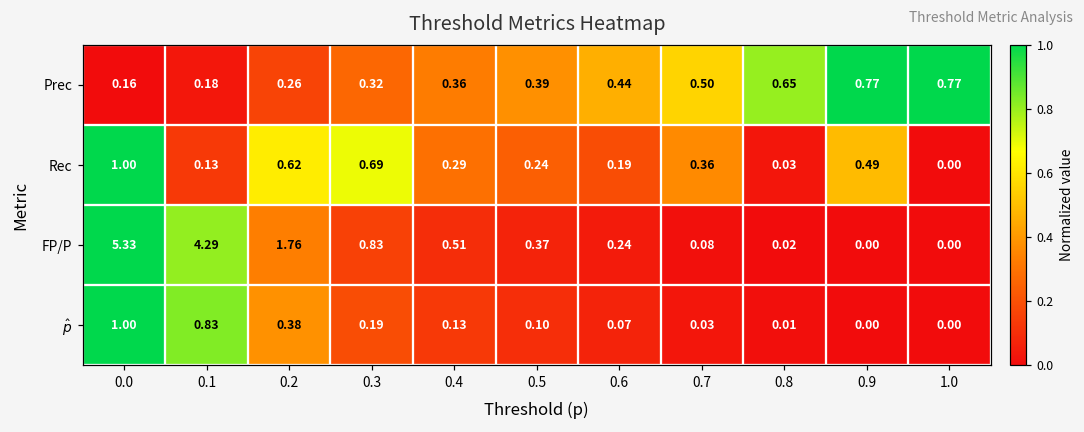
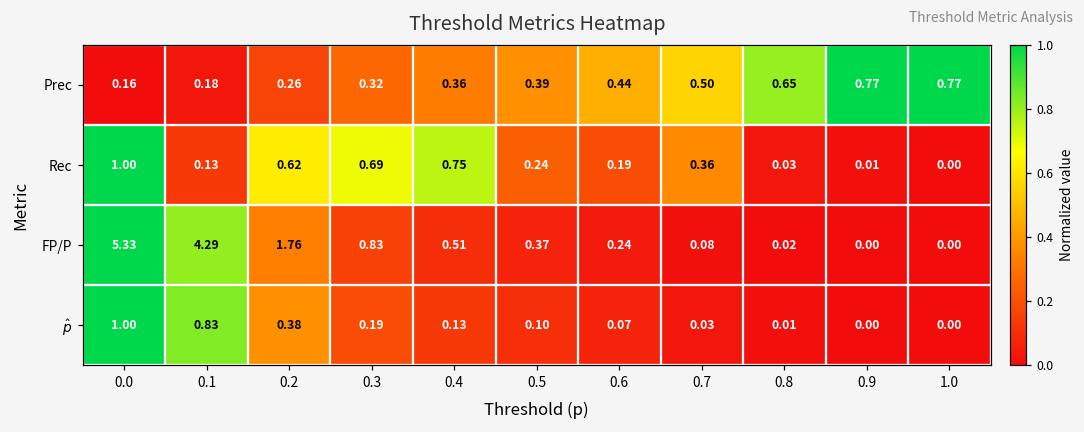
  {
    "Prec": {
      "0.0": 0.16,
      "0.1": 0.18,
      "0.2": 0.26,
      "0.3": 0.32,
      "0.4": 0.36,
      "0.5": 0.39,
      "0.6": 0.44,
      "0.7": 0.50,
      "0.8": 0.65,
      "0.9": 0.77,
      "1.0": 0.77
    },
    "Rec": {
      "0.0": 1.00,
      "0.1": 0.13,
      "0.2": 0.62,
      "0.3": 0.69,
-     "0.4": 0.29,
+     "0.4": 0.75,
      "0.5": 0.24,
      "0.6": 0.19,
      "0.7": 0.36,
      "0.8": 0.03,
-     "0.9": 0.49,
+     "0.9": 0.01,
      "1.0": 0.00
    },
    "FP/P": {
      "0.0": 5.33,
      "0.1": 4.29,
      "0.2": 1.76,
      "0.3": 0.83,
      "0.4": 0.51,
      "0.5": 0.37,
      "0.6": 0.24,
      "0.7": 0.08,
      "0.8": 0.02,
      "0.9": 0.00,
      "1.0": 0.00
    }
  }
